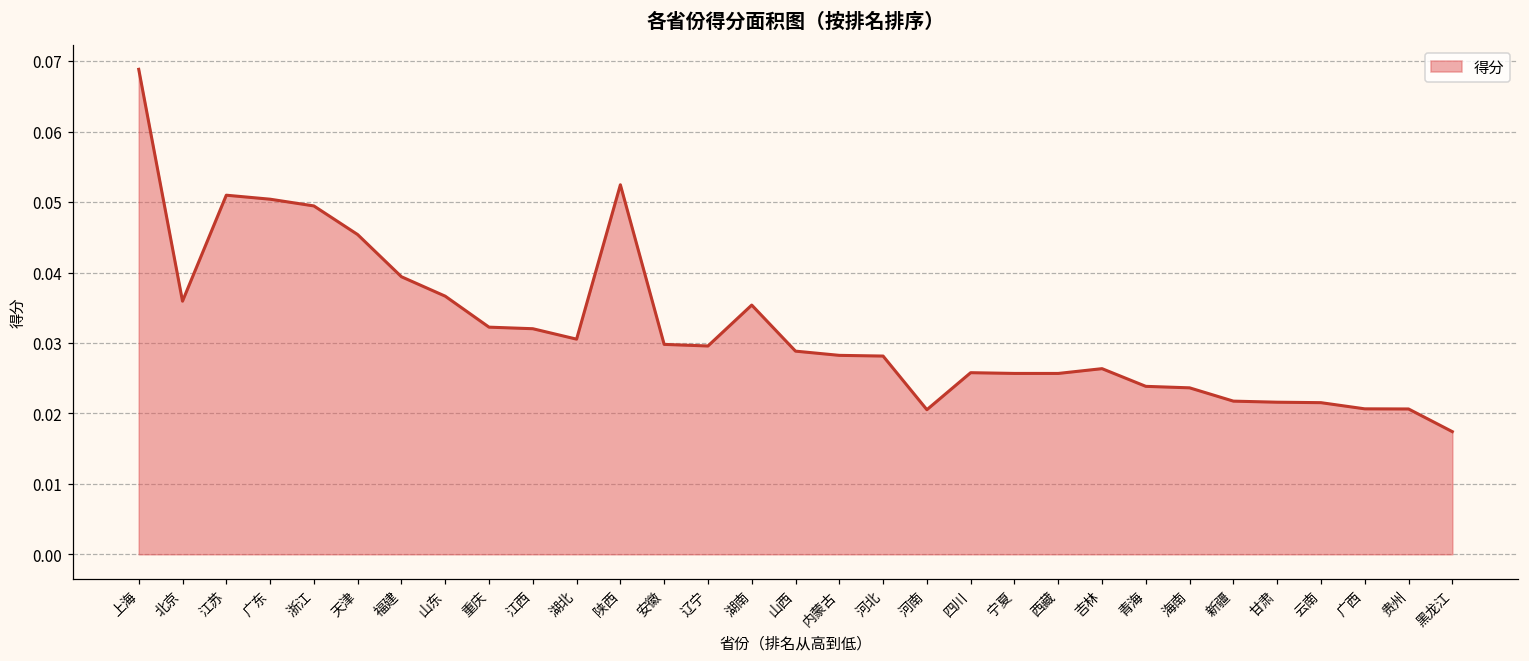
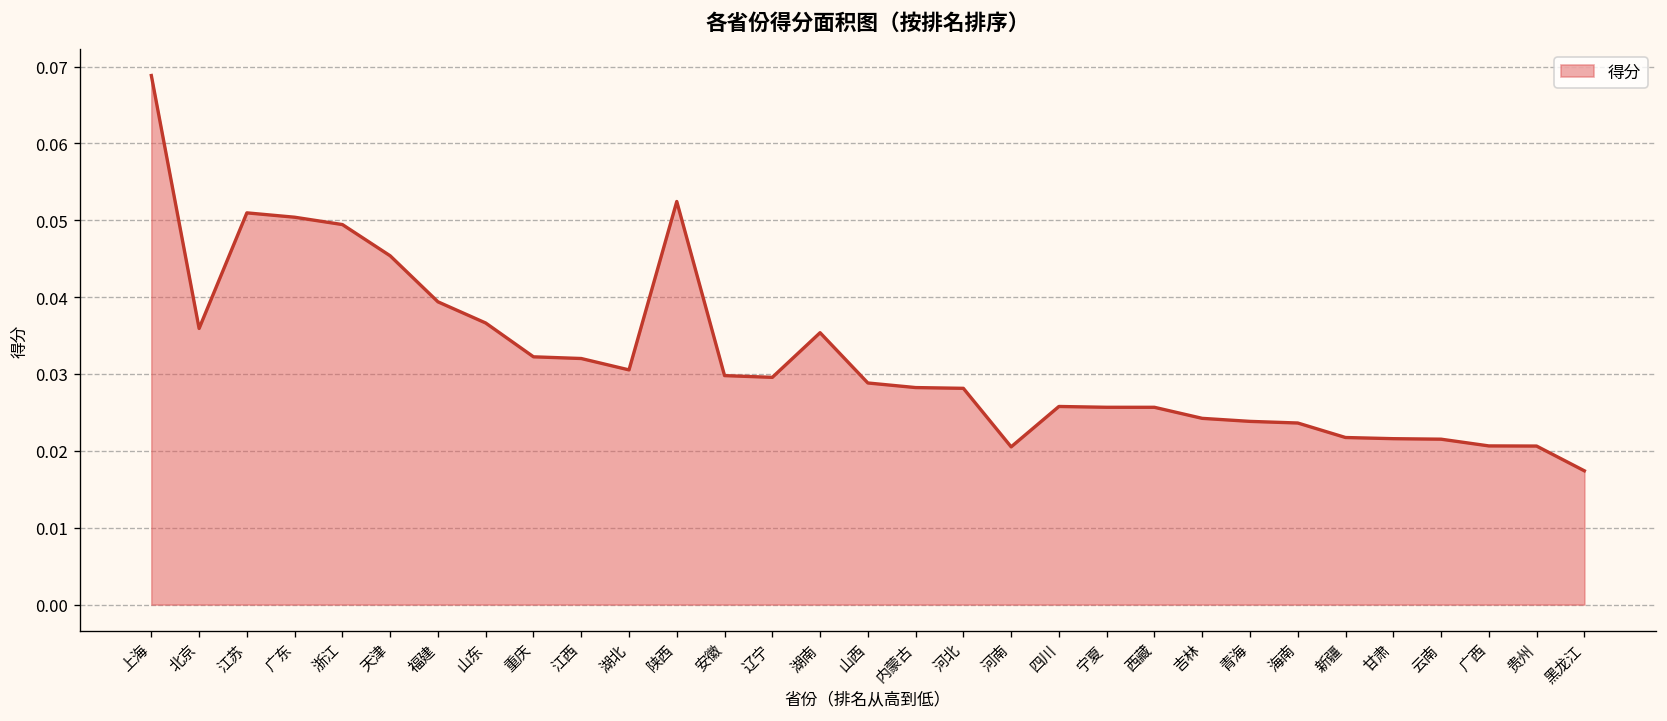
  {
    "上海": 0.069,
    "北京": 0.036,
    "江苏": 0.051,
    "广东": 0.050,
    "浙江": 0.049,
    "天津": 0.045,
    "福建": 0.039,
    "山东": 0.037,
    "重庆": 0.032,
    "江西": 0.032,
    "湖北": 0.031,
    "陕西": 0.052,
    "安徽": 0.030,
    "辽宁": 0.030,
    "湖南": 0.035,
    "山西": 0.029,
    "内蒙古": 0.028,
    "河北": 0.028,
    "河南": 0.021,
    "四川": 0.026,
    "宁夏": 0.026,
    "西藏": 0.026,
-   "吉林": 0.026,
+   "吉林": 0.024,
    "青海": 0.024,
    "海南": 0.024,
    "新疆": 0.022,
    "甘肃": 0.022,
    "云南": 0.022,
    "广西": 0.021,
    "贵州": 0.021,
    "黑龙江": 0.017
  }
